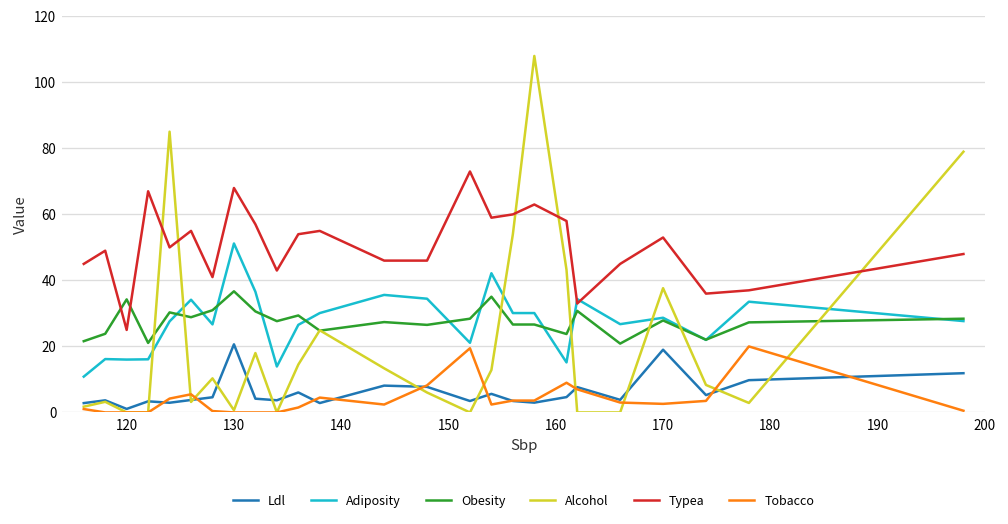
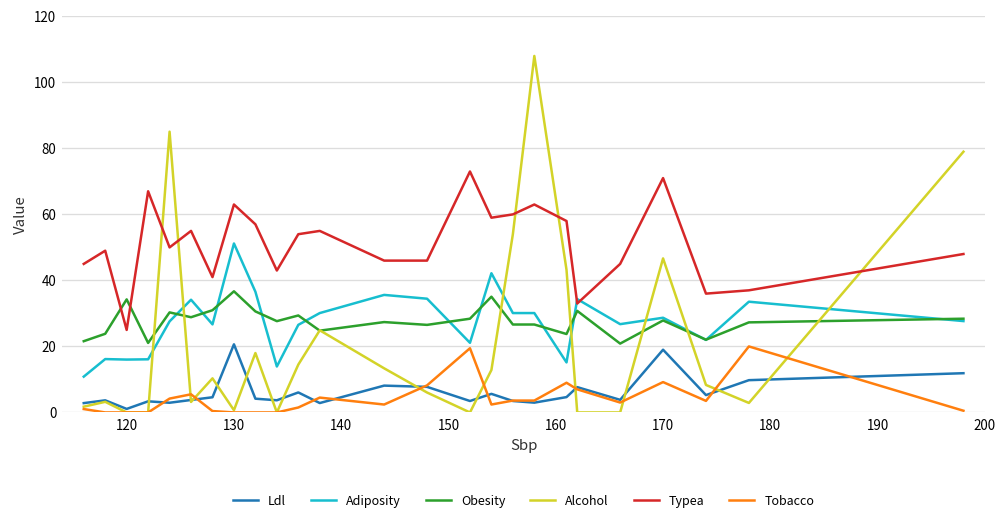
  {
    "Ldl": {
      "120": 1,
      "130": 21,
      "170": 19
    },
    "Adiposity": {
      "120": 16,
      "130": 51
    },
    "Obesity": {
      "120": 34,
      "130": 37
    },
    "Alcohol": {
-     "170": 38
+     "170": 47
    },
    "Typea": {
      "120": 25,
-     "130": 68,
-     "170": 53
+     "130": 63,
+     "170": 71
    },
    "Tobacco": {
-     "170": 3
+     "170": 9
    }
  }
